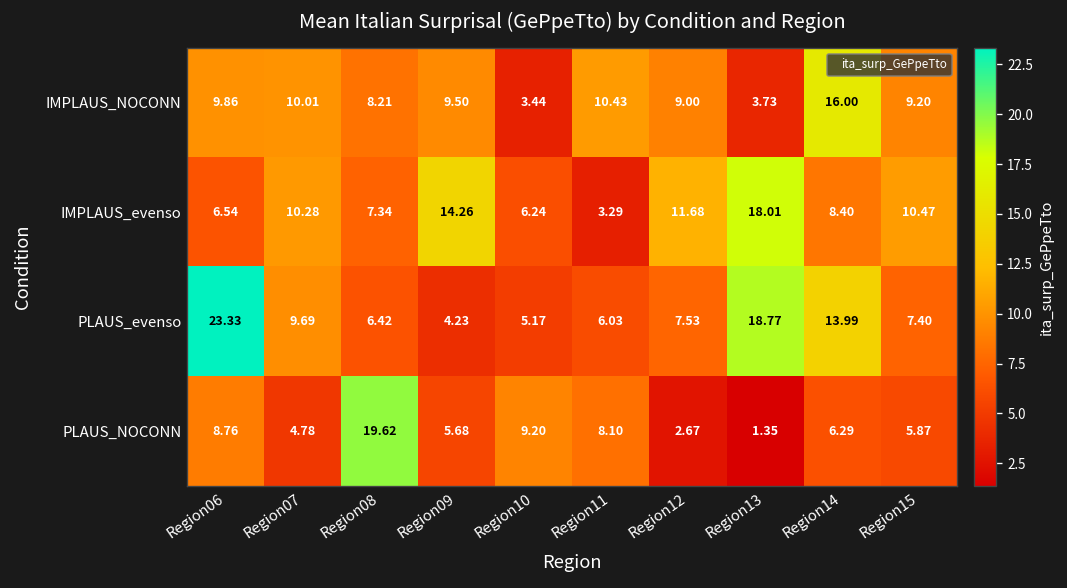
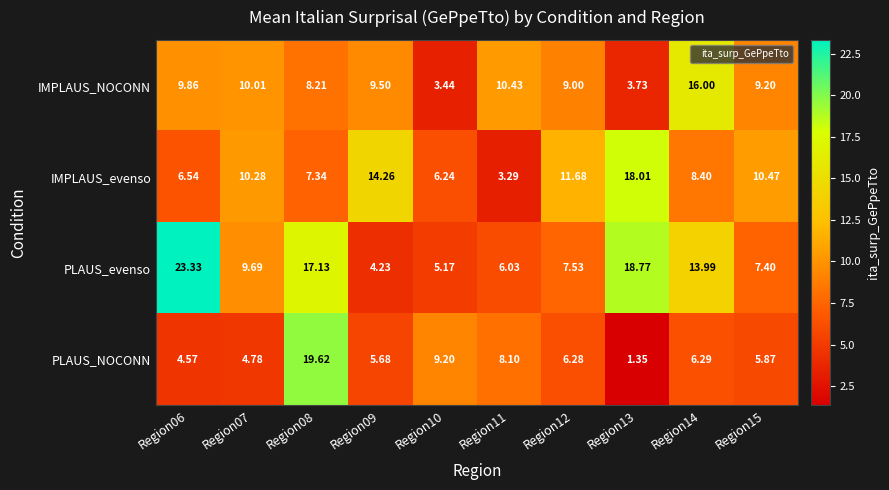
  {
    "IMPLAUS_NOCONN": {
      "Region06": 9.86,
      "Region07": 10.01,
      "Region08": 8.21,
      "Region09": 9.50,
      "Region10": 3.44,
      "Region11": 10.43,
      "Region12": 9.00,
      "Region13": 3.73,
      "Region14": 16.00,
      "Region15": 9.20
    },
    "IMPLAUS_evenso": {
      "Region06": 6.54,
      "Region07": 10.28,
      "Region08": 7.34,
      "Region09": 14.26,
      "Region10": 6.24,
      "Region11": 3.29,
      "Region12": 11.68,
      "Region13": 18.01,
      "Region14": 8.40,
      "Region15": 10.47
    },
    "PLAUS_evenso": {
      "Region06": 23.33,
      "Region07": 9.69,
-     "Region08": 6.42,
+     "Region08": 17.13,
      "Region09": 4.23,
      "Region10": 5.17,
      "Region11": 6.03,
      "Region12": 7.53,
      "Region13": 18.77,
      "Region14": 13.99,
      "Region15": 7.40
    },
    "PLAUS_NOCONN": {
-     "Region06": 8.76,
+     "Region06": 4.57,
      "Region07": 4.78,
      "Region08": 19.62,
      "Region09": 5.68,
      "Region10": 9.20,
      "Region11": 8.10,
-     "Region12": 2.67,
+     "Region12": 6.28,
      "Region13": 1.35,
      "Region14": 6.29,
      "Region15": 5.87
    }
  }
